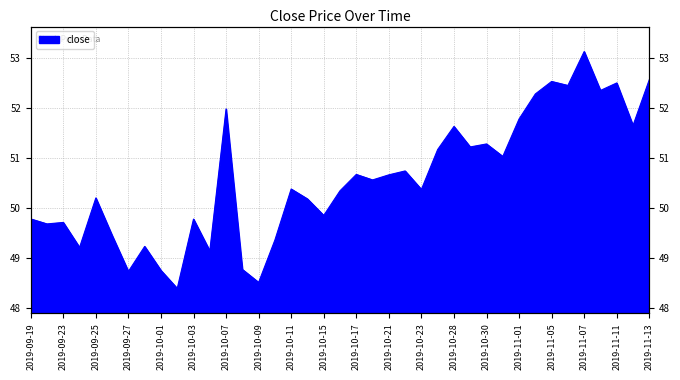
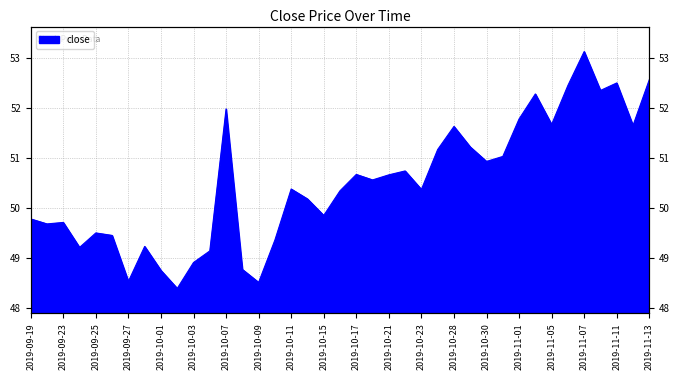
  {
    "2019-09-19": 49.8,
    "2019-09-23": 49.7,
-   "2019-09-25": 50.2,
-   "2019-09-27": 48.7,
+   "2019-09-25": 49.5,
+   "2019-09-27": 48.5,
    "2019-10-01": 48.8,
-   "2019-10-03": 49.8,
+   "2019-10-03": 48.9,
    "2019-10-07": 52.0,
    "2019-10-09": 48.5,
    "2019-10-11": 50.4,
    "2019-10-15": 49.9,
    "2019-10-17": 50.7,
    "2019-10-21": 50.7,
    "2019-10-23": 50.4,
    "2019-10-28": 51.6,
-   "2019-10-30": 51.3,
+   "2019-10-30": 50.9,
    "2019-11-01": 51.8,
-   "2019-11-05": 52.5,
+   "2019-11-05": 51.7,
    "2019-11-07": 53.1,
    "2019-11-11": 52.5,
    "2019-11-13": 52.6
  }
